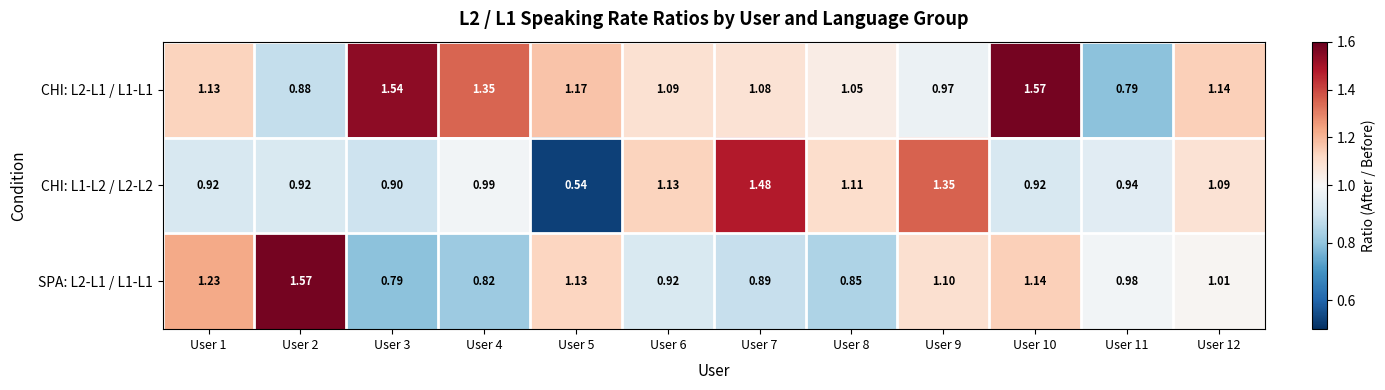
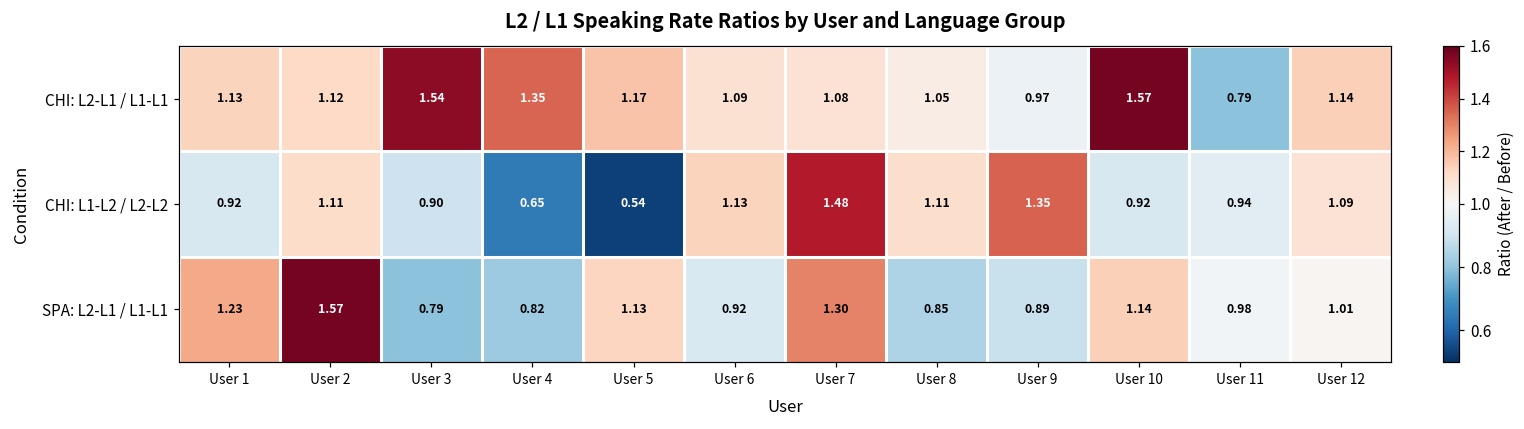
  {
    "CHI: L2-L1 / L1-L1": {
      "User 1": 1.13,
-     "User 2": 0.88,
+     "User 2": 1.12,
      "User 3": 1.54,
      "User 4": 1.35,
      "User 5": 1.17,
      "User 6": 1.09,
      "User 7": 1.08,
      "User 8": 1.05,
      "User 9": 0.97,
      "User 10": 1.57,
      "User 11": 0.79,
      "User 12": 1.14
    },
    "CHI: L1-L2 / L2-L2": {
      "User 1": 0.92,
-     "User 2": 0.92,
+     "User 2": 1.11,
      "User 3": 0.90,
-     "User 4": 0.99,
+     "User 4": 0.65,
      "User 5": 0.54,
      "User 6": 1.13,
      "User 7": 1.48,
      "User 8": 1.11,
      "User 9": 1.35,
      "User 10": 0.92,
      "User 11": 0.94,
      "User 12": 1.09
    },
    "SPA: L2-L1 / L1-L1": {
      "User 1": 1.23,
      "User 2": 1.57,
      "User 3": 0.79,
      "User 4": 0.82,
      "User 5": 1.13,
      "User 6": 0.92,
-     "User 7": 0.89,
+     "User 7": 1.30,
      "User 8": 0.85,
-     "User 9": 1.10,
+     "User 9": 0.89,
      "User 10": 1.14,
      "User 11": 0.98,
      "User 12": 1.01
    }
  }
